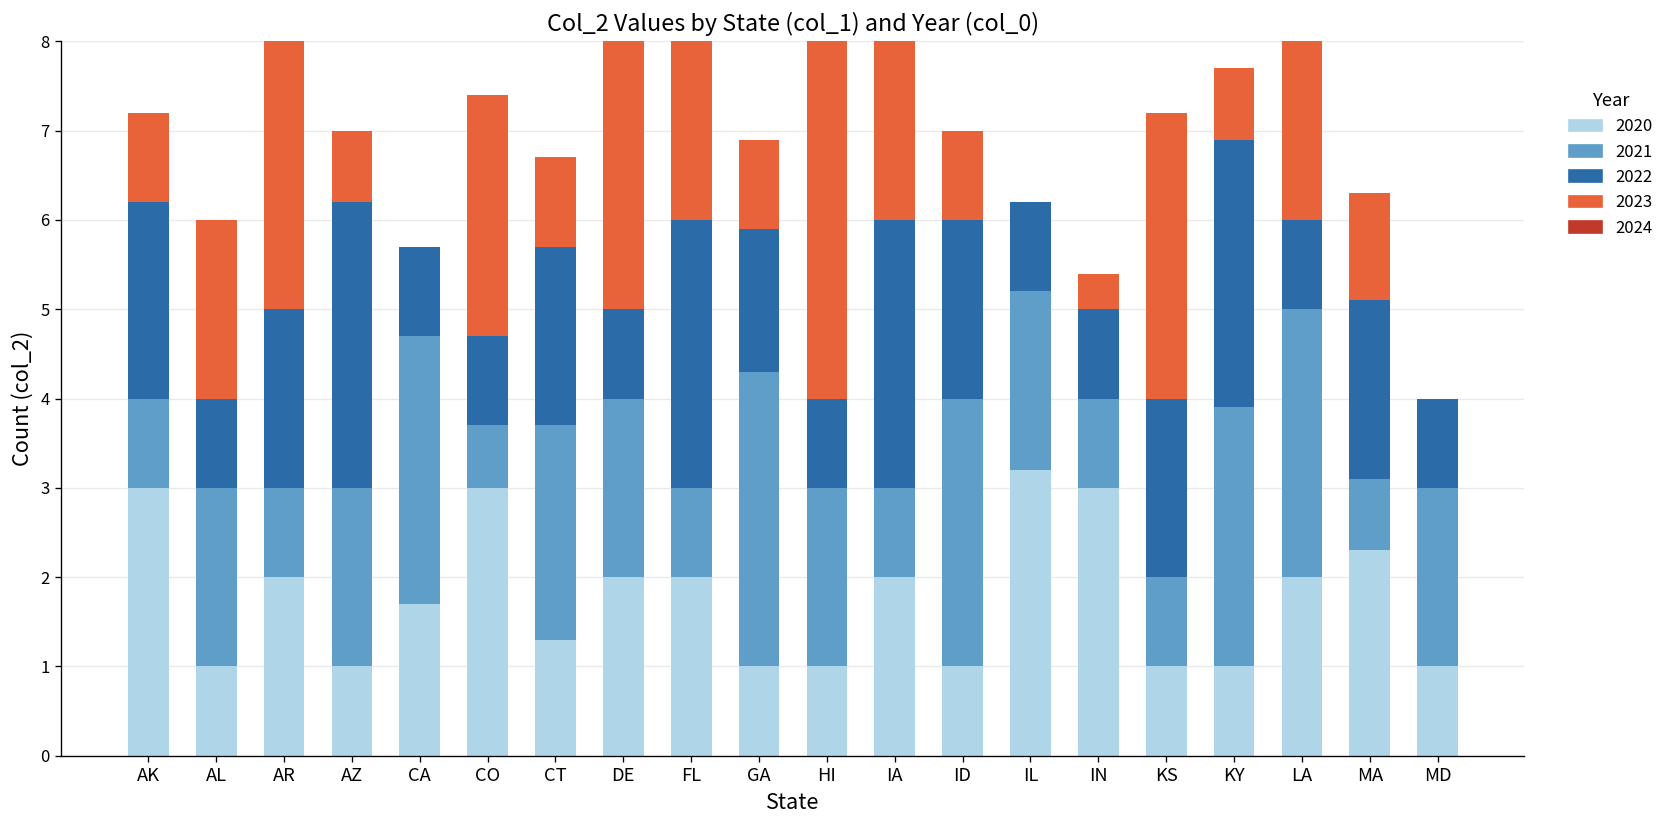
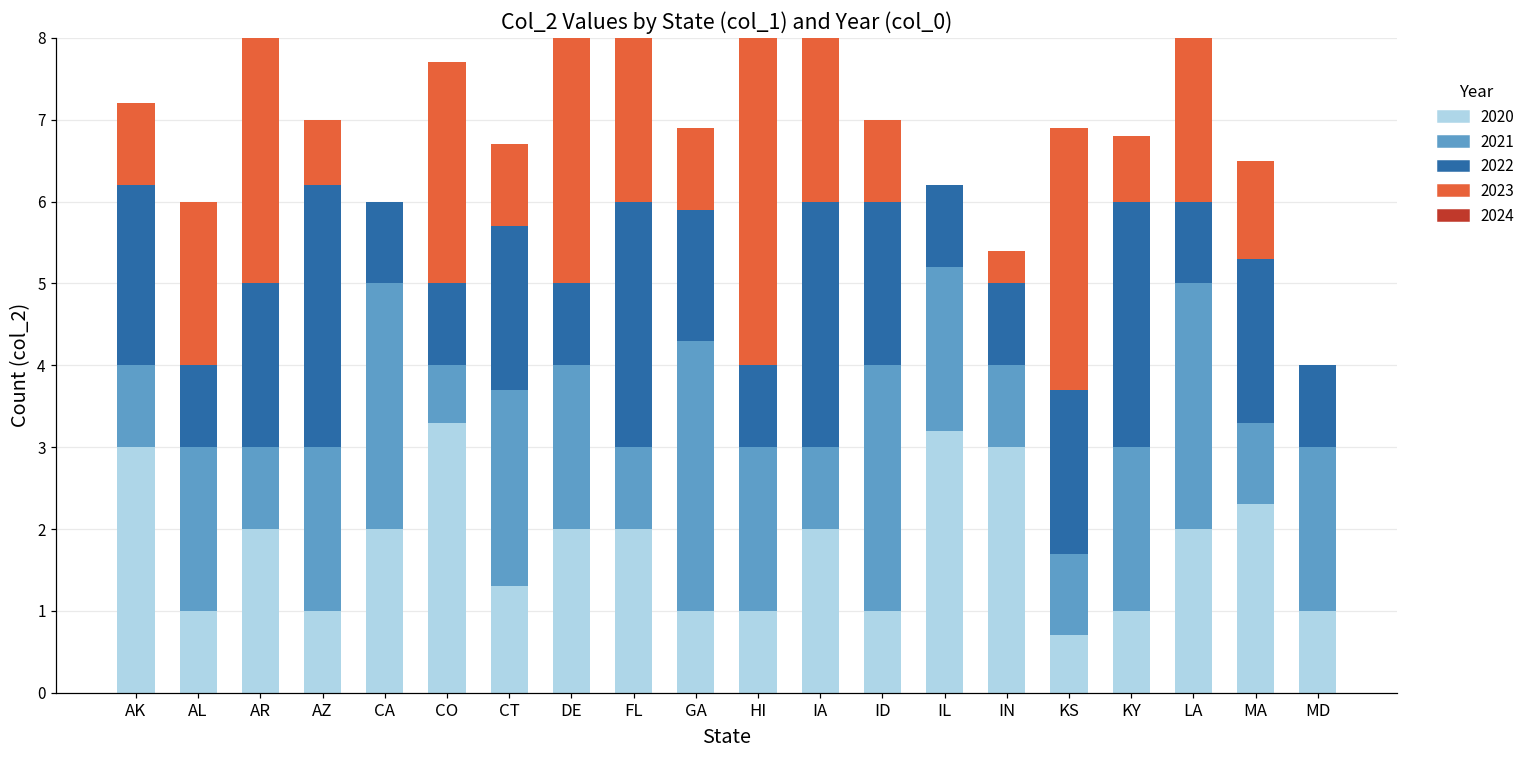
  {
    "2020": {
      "AK": 3.0,
      "AL": 1.0,
      "AR": 2.0,
      "AZ": 1.0,
-     "CA": 1.7,
-     "CO": 3.0,
+     "CA": 2.0,
+     "CO": 3.3,
      "CT": 1.3,
      "DE": 2.0,
      "FL": 2.0,
      "GA": 1.0,
      "HI": 1.0,
      "IA": 2.0,
      "ID": 1.0,
      "IL": 3.2,
      "IN": 3.0,
-     "KS": 1.0,
+     "KS": 0.7,
      "KY": 1.0,
      "LA": 2.0,
      "MA": 2.3,
      "MD": 1.0
    },
    "2021": {
      "AK": 1.0,
      "AL": 2.0,
      "AR": 1.0,
      "AZ": 2.0,
      "CA": 3.0,
      "CO": 0.7,
      "CT": 2.4,
      "DE": 2.0,
      "FL": 1.0,
      "GA": 3.3,
      "HI": 2.0,
      "IA": 1.0,
      "ID": 3.0,
      "IL": 2.0,
      "IN": 1.0,
      "KS": 1.0,
-     "KY": 2.9,
+     "KY": 2.0,
      "LA": 3.0,
-     "MA": 0.8,
+     "MA": 1.0,
      "MD": 2.0
    },
    "2022": {
      "AK": 2.2,
      "AL": 1.0,
      "AR": 2.0,
      "AZ": 3.2,
      "CA": 1.0,
      "CO": 1.0,
      "CT": 2.0,
      "DE": 1.0,
      "FL": 3.0,
      "GA": 1.6,
      "HI": 1.0,
      "IA": 3.0,
      "ID": 2.0,
      "IL": 1.0,
      "IN": 1.0,
      "KS": 2.0,
      "KY": 3.0,
      "LA": 1.0,
      "MA": 2.0,
      "MD": 1.0
    },
    "2024": {
      "CA": 0.0,
      "IL": 0.0,
      "MD": 0.0
    }
  }
